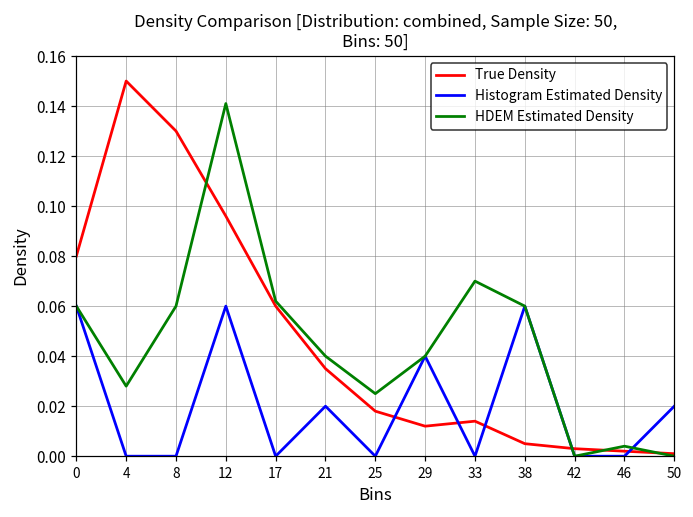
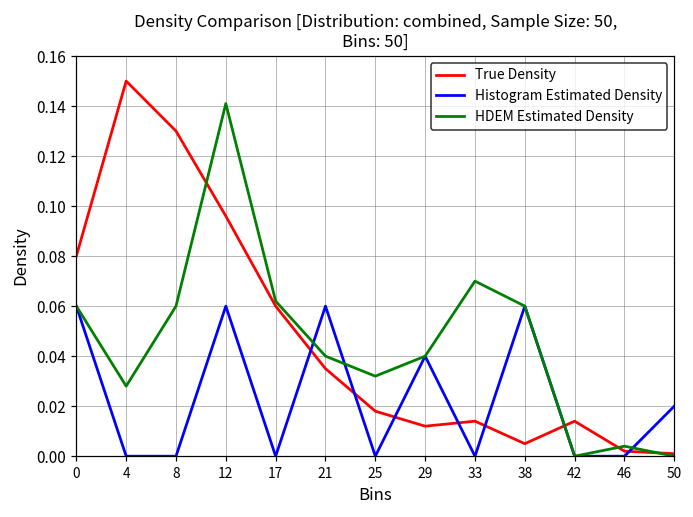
  {
    "True Density": {
      "0": 0.080,
      "4": 0.150,
      "8": 0.130,
      "12": 0.096,
      "17": 0.060,
      "21": 0.035,
      "25": 0.018,
      "29": 0.012,
      "33": 0.014,
      "38": 0.005,
-     "42": 0.003,
+     "42": 0.014,
      "46": 0.002
    },
    "Histogram Estimated Density": {
      "4": 0.00,
      "8": 0.00,
      "12": 0.06,
      "17": 0.00,
-     "21": 0.02,
+     "21": 0.06,
      "25": 0.00,
      "33": 0.00,
      "46": 0.00,
      "50": 0.02
    },
    "HDEM Estimated Density": {
      "4": 0.028,
      "8": 0.060,
      "12": 0.141,
      "17": 0.062,
      "21": 0.040,
-     "25": 0.025,
+     "25": 0.032,
      "33": 0.070,
      "46": 0.004
    }
  }
